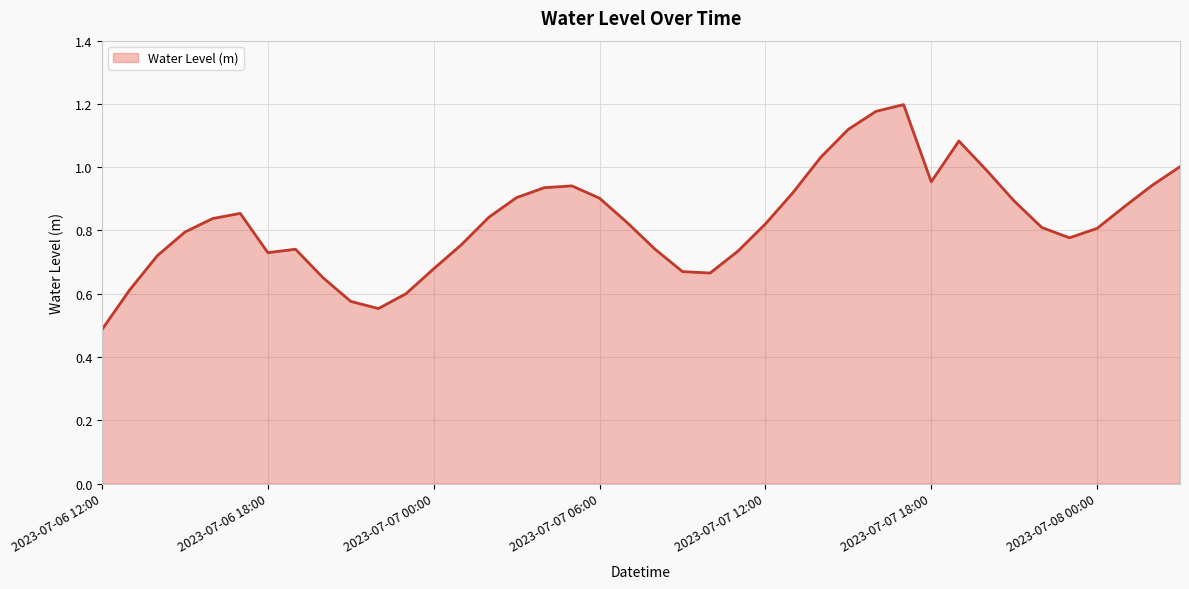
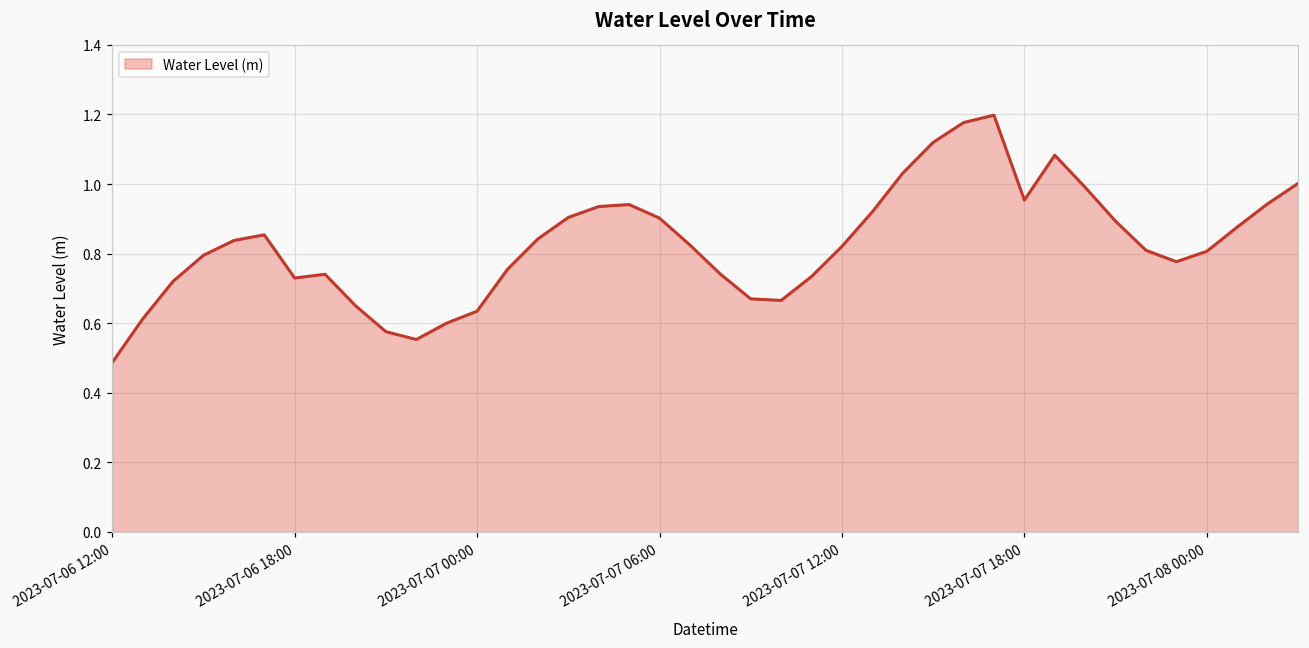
  {
    "2023-07-06 12:00": 0.49,
    "2023-07-06 18:00": 0.73,
-   "2023-07-07 00:00": 0.68,
+   "2023-07-07 00:00": 0.63,
    "2023-07-07 06:00": 0.90,
    "2023-07-07 12:00": 0.82,
    "2023-07-07 18:00": 0.95,
    "2023-07-08 00:00": 0.81
  }
